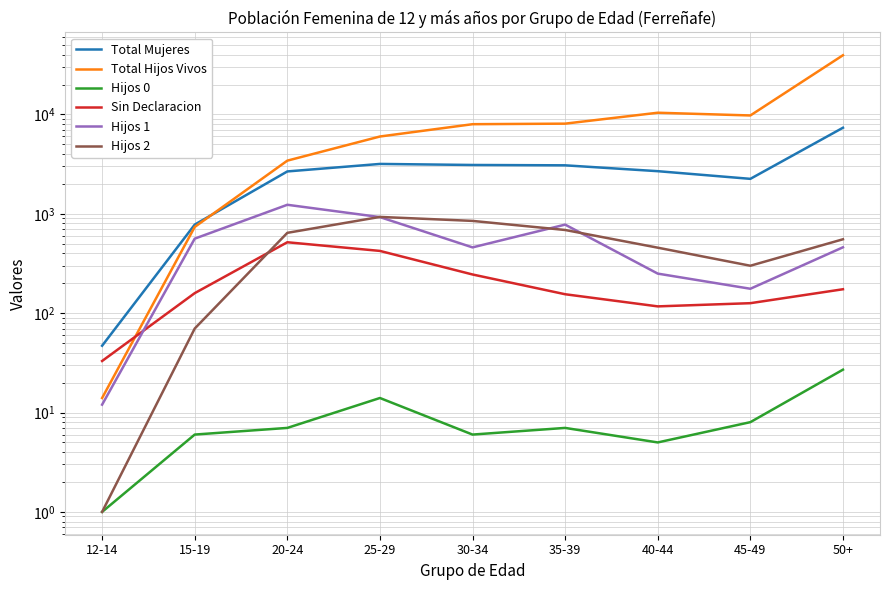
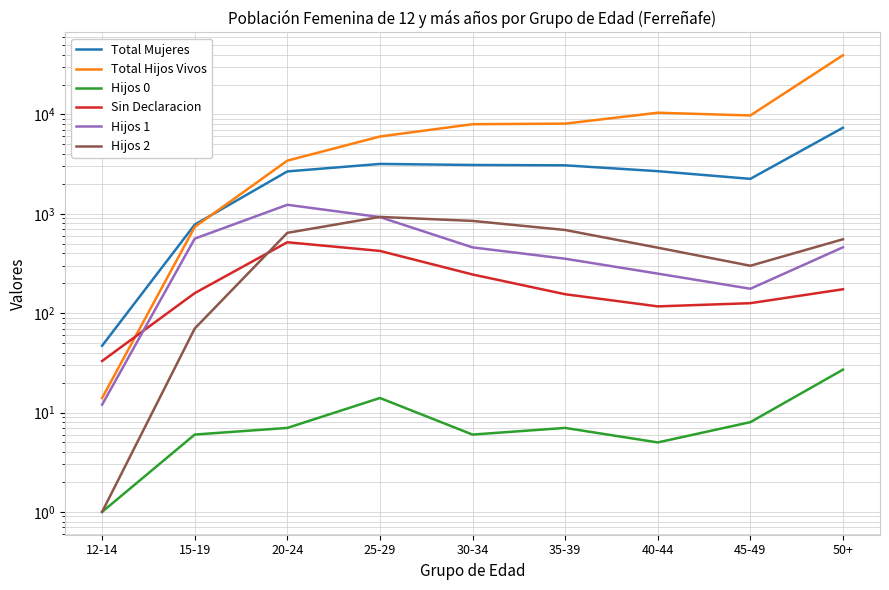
  {
    "Total Mujeres": {
      "12-14": 50,
      "20-24": 2700,
      "25-29": 3200,
      "30-34": 3100,
      "35-39": 3100,
      "40-44": 2700,
      "45-49": 2200,
      "50+": 7000
    },
    "Total Hijos Vivos": {
      "12-14": 14,
      "20-24": 3400,
      "25-29": 6000,
      "30-34": 8000,
      "35-39": 8000,
      "40-44": 10000,
      "45-49": 10000,
      "50+": 39000
    },
    "Hijos 0": {
      "15-19": 6,
      "20-24": 7,
      "25-29": 14,
      "30-34": 6,
      "35-39": 7,
      "40-44": 5,
      "45-49": 8,
      "50+": 27
    },
    "Sin Declaracion": {
      "12-14": 33,
      "15-19": 160,
      "20-24": 500,
      "25-29": 420,
      "30-34": 250,
      "35-39": 160,
      "40-44": 120,
      "45-49": 130,
      "50+": 170
    },
    "Hijos 1": {
      "12-14": 12,
      "15-19": 600,
      "20-24": 1200,
      "30-34": 500,
-     "35-39": 800,
+     "35-39": 350,
      "40-44": 250,
      "45-49": 180,
      "50+": 500
    },
    "Hijos 2": {
      "15-19": 70,
      "20-24": 600,
      "30-34": 800,
      "35-39": 700,
      "40-44": 500,
      "45-49": 300,
      "50+": 600
    }
  }
